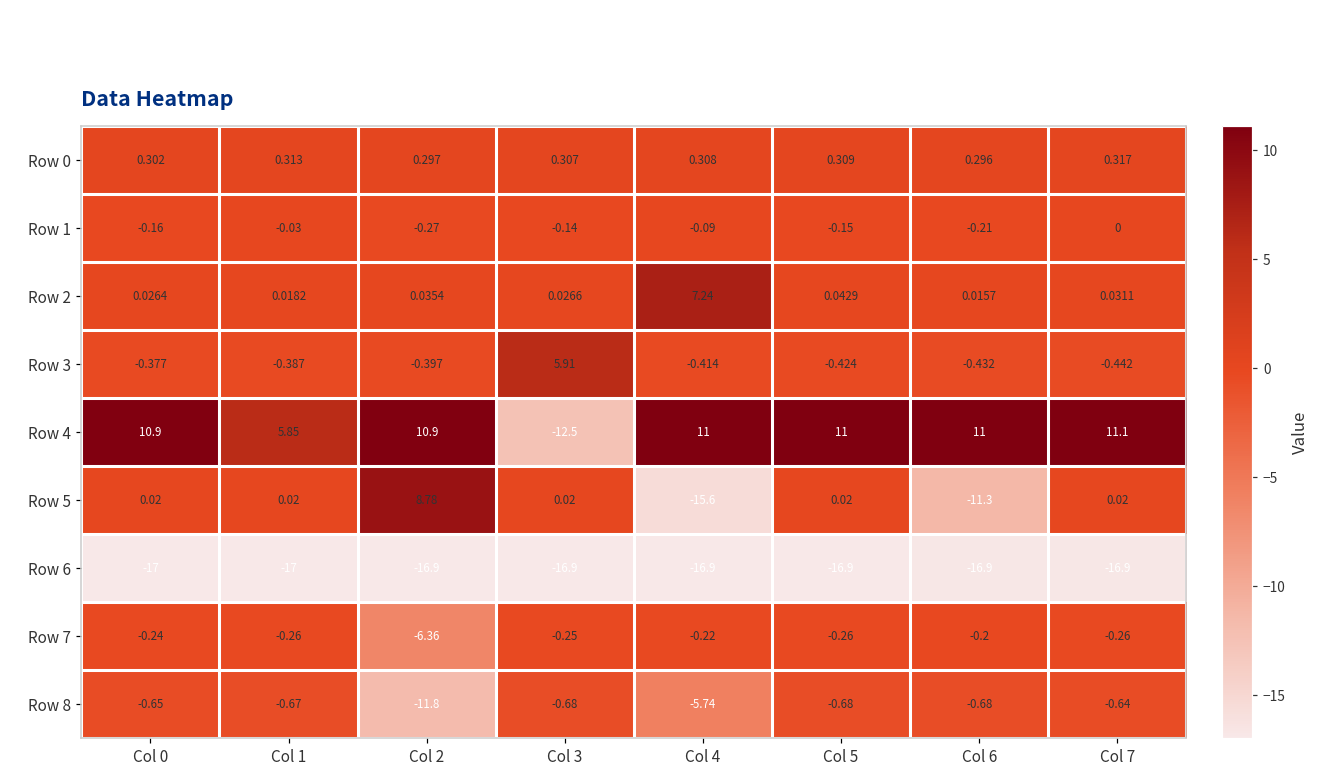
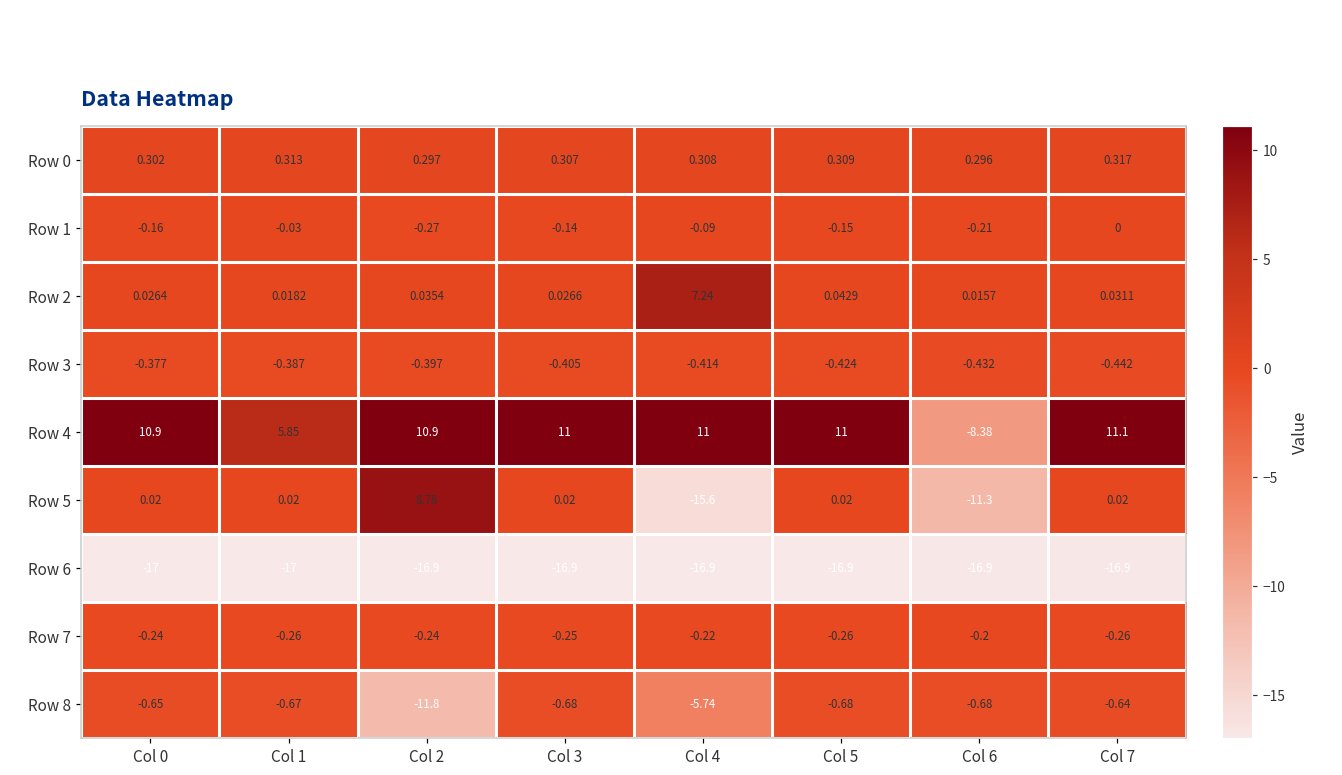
  {
    "Row 0": {
      "Col 0": 0.302,
      "Col 1": 0.313,
      "Col 2": 0.297,
      "Col 3": 0.307,
      "Col 4": 0.308,
      "Col 5": 0.309,
      "Col 6": 0.296,
      "Col 7": 0.317
    },
    "Row 1": {
      "Col 0": -0.16,
      "Col 1": -0.03,
      "Col 2": -0.27,
      "Col 3": -0.14,
      "Col 4": -0.09,
      "Col 5": -0.15,
      "Col 6": -0.21,
      "Col 7": 0
    },
    "Row 2": {
      "Col 0": 0.0264,
      "Col 1": 0.0182,
      "Col 2": 0.0354,
      "Col 3": 0.0266,
      "Col 4": 7.24,
      "Col 5": 0.0429,
      "Col 6": 0.0157,
      "Col 7": 0.0311
    },
    "Row 3": {
      "Col 0": -0.377,
      "Col 1": -0.387,
      "Col 2": -0.397,
-     "Col 3": 5.91,
+     "Col 3": -0.405,
      "Col 4": -0.414,
      "Col 5": -0.424,
      "Col 6": -0.432,
      "Col 7": -0.442
    },
    "Row 4": {
      "Col 0": 10.9,
      "Col 1": 5.85,
      "Col 2": 10.9,
-     "Col 3": -12.5,
+     "Col 3": 11,
      "Col 4": 11,
      "Col 5": 11,
-     "Col 6": 11,
+     "Col 6": -8.38,
      "Col 7": 11.1
    },
    "Row 5": {
      "Col 0": 0.02,
      "Col 1": 0.02,
      "Col 2": 8.78,
      "Col 3": 0.02,
      "Col 5": 0.02,
      "Col 6": -11.3,
      "Col 7": 0.02
    },
    "Row 7": {
      "Col 0": -0.24,
      "Col 1": -0.26,
-     "Col 2": -6.36,
+     "Col 2": -0.24,
      "Col 3": -0.25,
      "Col 4": -0.22,
      "Col 5": -0.26,
      "Col 6": -0.2,
      "Col 7": -0.26
    },
    "Row 8": {
      "Col 0": -0.65,
      "Col 1": -0.67,
      "Col 2": -11.8,
      "Col 3": -0.68,
      "Col 4": -5.74,
      "Col 5": -0.68,
      "Col 6": -0.68,
      "Col 7": -0.64
    }
  }
